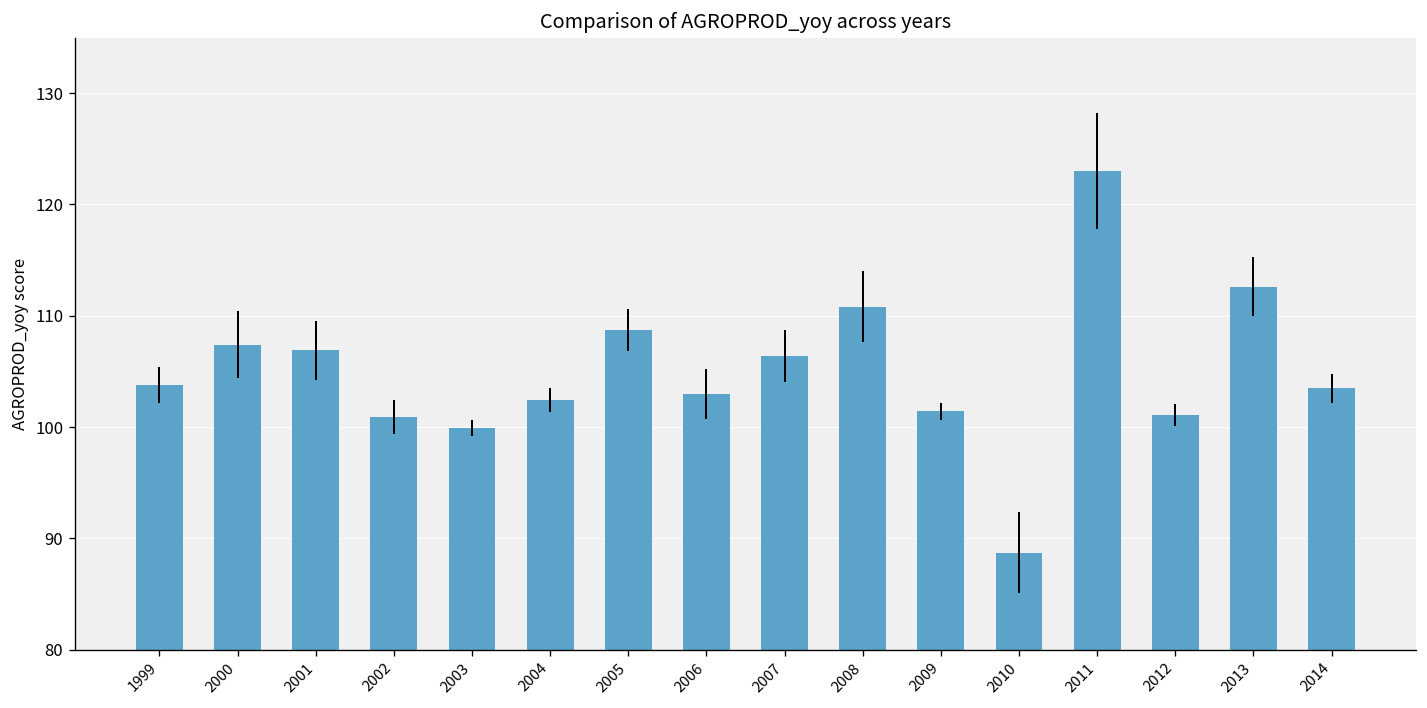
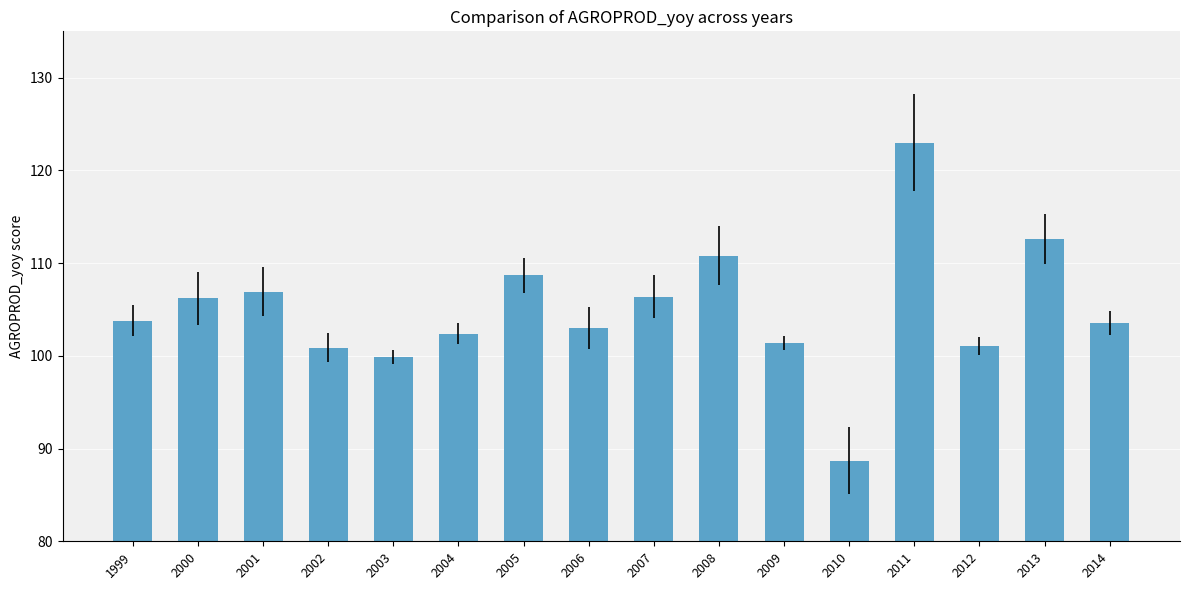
  {
    "1999": 104,
-   "2000": 107,
+   "2000": 106,
    "2001": 107,
    "2002": 101,
    "2003": 100,
    "2004": 102,
    "2005": 109,
    "2006": 103,
    "2007": 106,
    "2008": 111,
    "2009": 101,
    "2010": 89,
    "2011": 123,
    "2012": 101,
    "2013": 113,
    "2014": 104
  }
